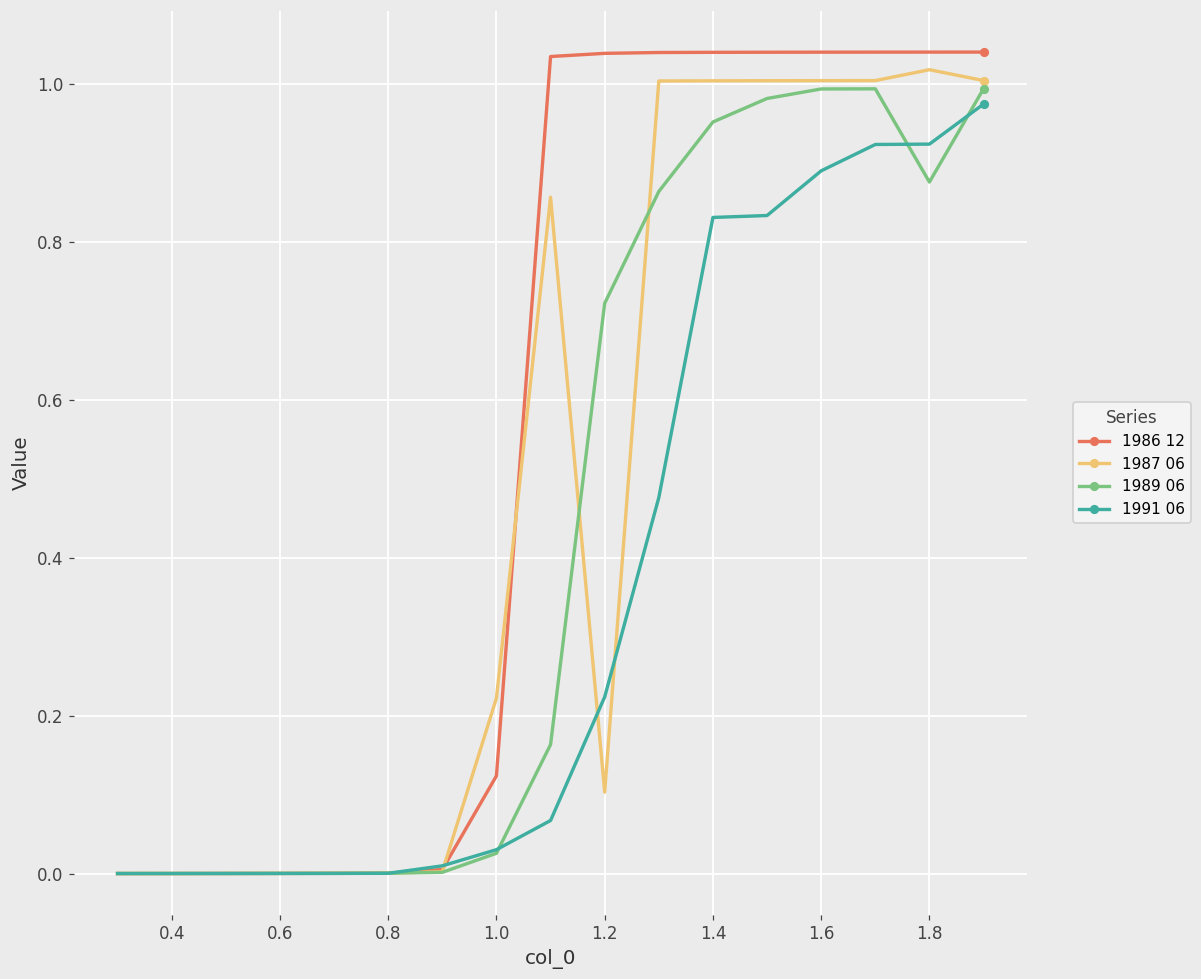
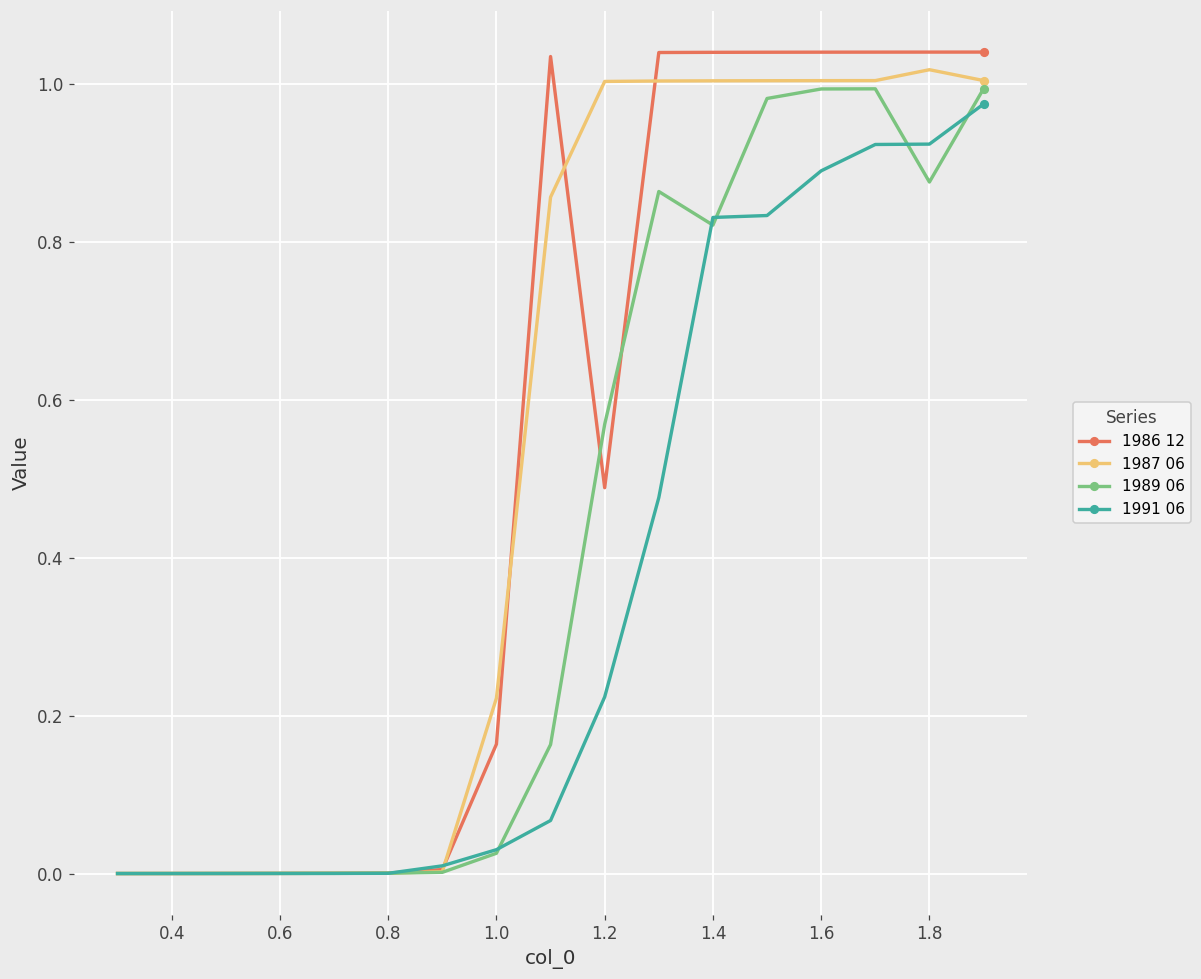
  {
    "1986 12": {
-     "1.0": 0.12,
-     "1.2": 1.04,
+     "1.0": 0.16,
+     "1.2": 0.49,
      "1.4": 1.04,
      "1.6": 1.04,
      "1.8": 1.04
    },
    "1987 06": {
      "1.0": 0.22,
-     "1.2": 0.10,
+     "1.2": 1.00,
      "1.4": 1.00,
      "1.6": 1.00,
      "1.8": 1.02
    },
    "1989 06": {
      "1.0": 0.03,
-     "1.2": 0.72,
-     "1.4": 0.95,
+     "1.2": 0.57,
+     "1.4": 0.82,
      "1.6": 0.99,
      "1.8": 0.88
    },
    "1991 06": {
      "1.0": 0.03,
      "1.2": 0.22,
      "1.4": 0.83,
      "1.6": 0.89,
      "1.8": 0.92
    }
  }
